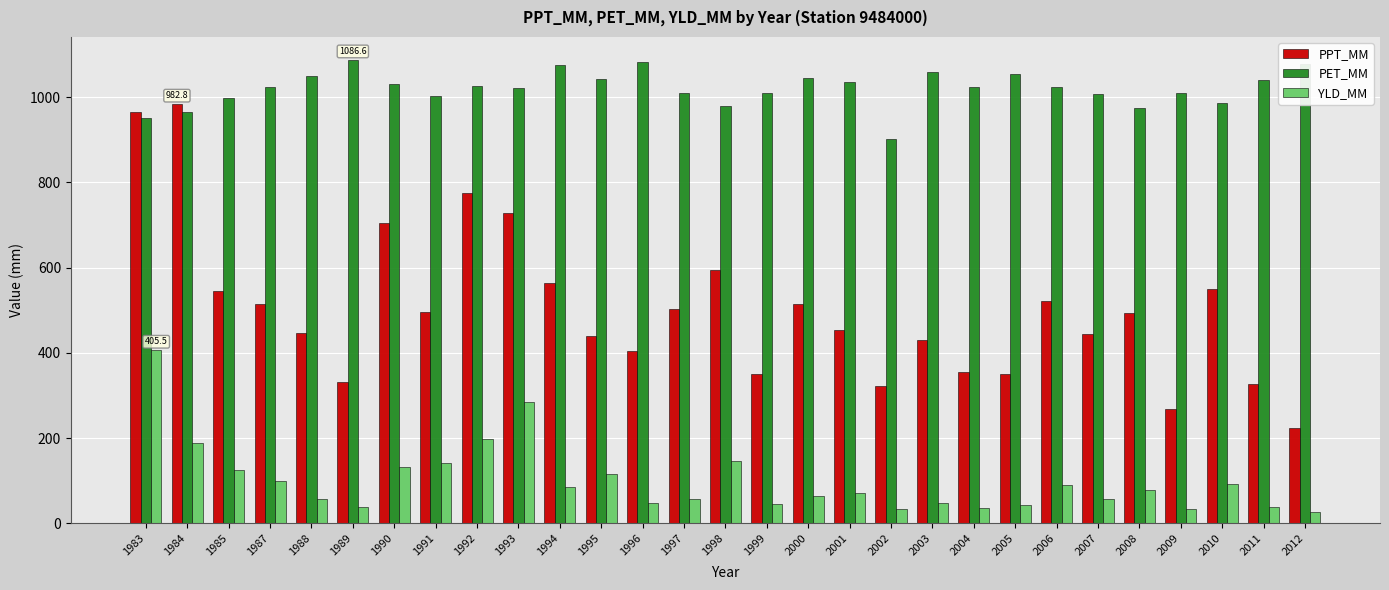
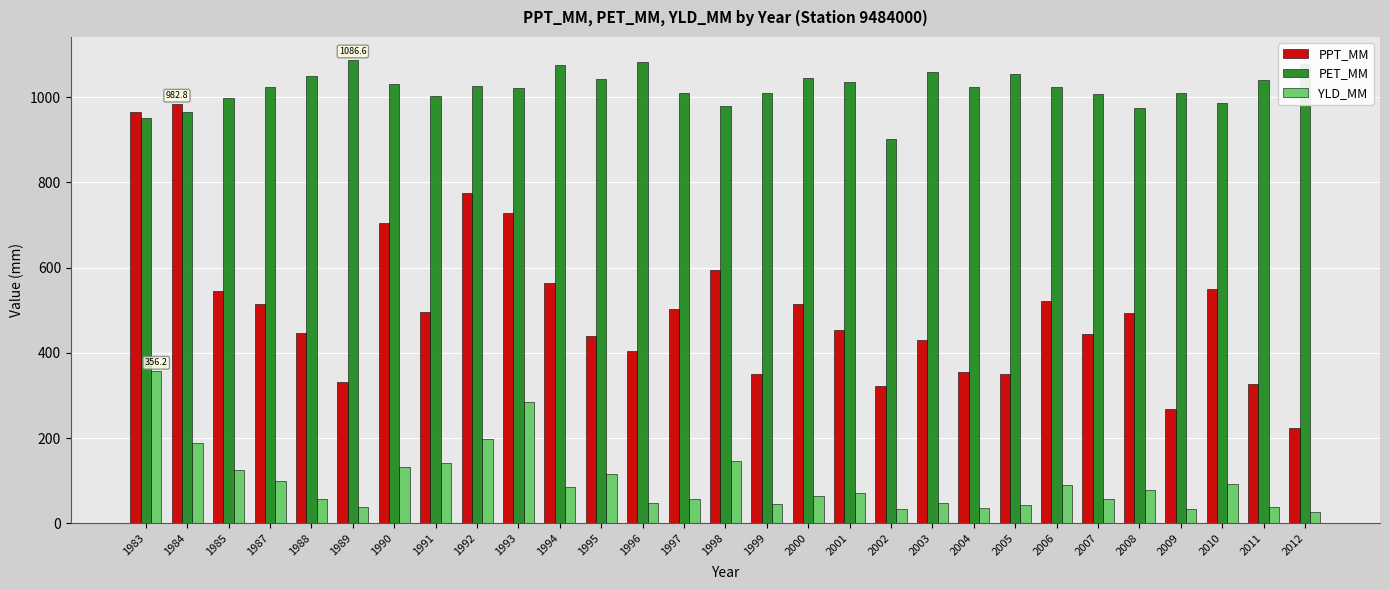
  {
    "PPT_MM": {
      "1983": 960,
      "1985": 540,
      "1987": 510,
      "1988": 450,
      "1989": 330,
      "1990": 700,
      "1991": 500,
      "1992": 770,
      "1993": 730,
      "1994": 560,
      "1995": 440,
      "1996": 400,
      "1997": 500,
      "1998": 590,
      "1999": 350,
      "2000": 510,
      "2001": 450,
      "2002": 320,
      "2003": 430,
      "2004": 360,
      "2005": 350,
      "2006": 520,
      "2007": 450,
      "2008": 490,
      "2009": 270,
      "2010": 550,
      "2011": 330,
      "2012": 220
    },
    "PET_MM": {
      "1983": 950,
      "1984": 970,
      "1985": 1000,
      "1987": 1020,
      "1988": 1050,
      "1990": 1030,
      "1991": 1000,
      "1992": 1020,
      "1993": 1020,
      "1994": 1070,
      "1995": 1040,
      "1996": 1080,
      "1997": 1010,
      "1998": 980,
      "1999": 1010,
      "2000": 1050,
      "2001": 1040,
      "2002": 900,
      "2003": 1060,
      "2004": 1020,
      "2005": 1060,
      "2006": 1020,
      "2007": 1010,
      "2008": 970,
      "2009": 1010,
      "2010": 990,
      "2011": 1040
    },
    "YLD_MM": {
-     "1983": 405.5
+     "1983": 356.2
    }
  }
